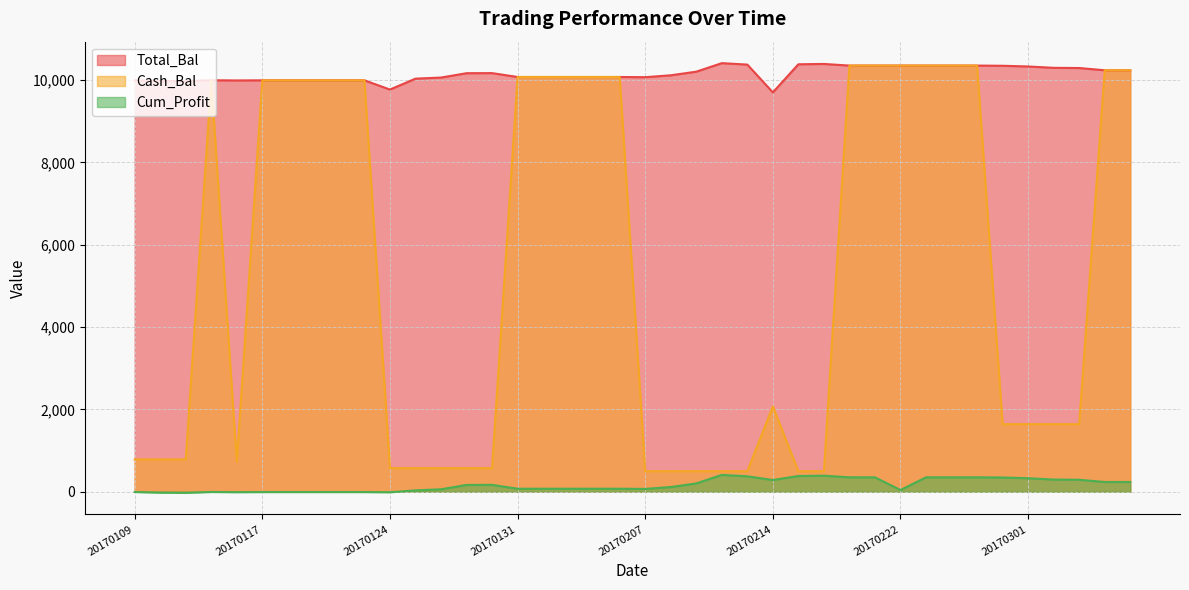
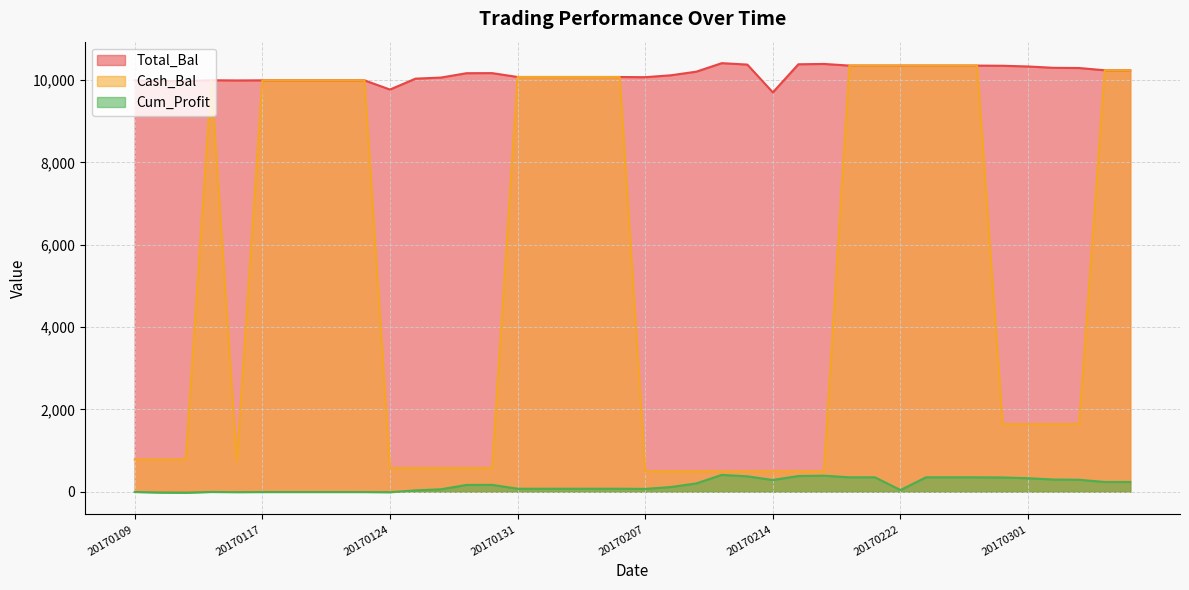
  {
    "Total_Bal": {
      "20170124": "9,800",
      "20170207": "10,100",
      "20170214": "9,700",
      "20170301": "10,300"
    },
    "Cash_Bal": {
      "20170109": "800",
      "20170124": "600",
      "20170207": "500",
-     "20170214": "2,100",
+     "20170214": "500",
      "20170301": "1,600"
    }
  }
